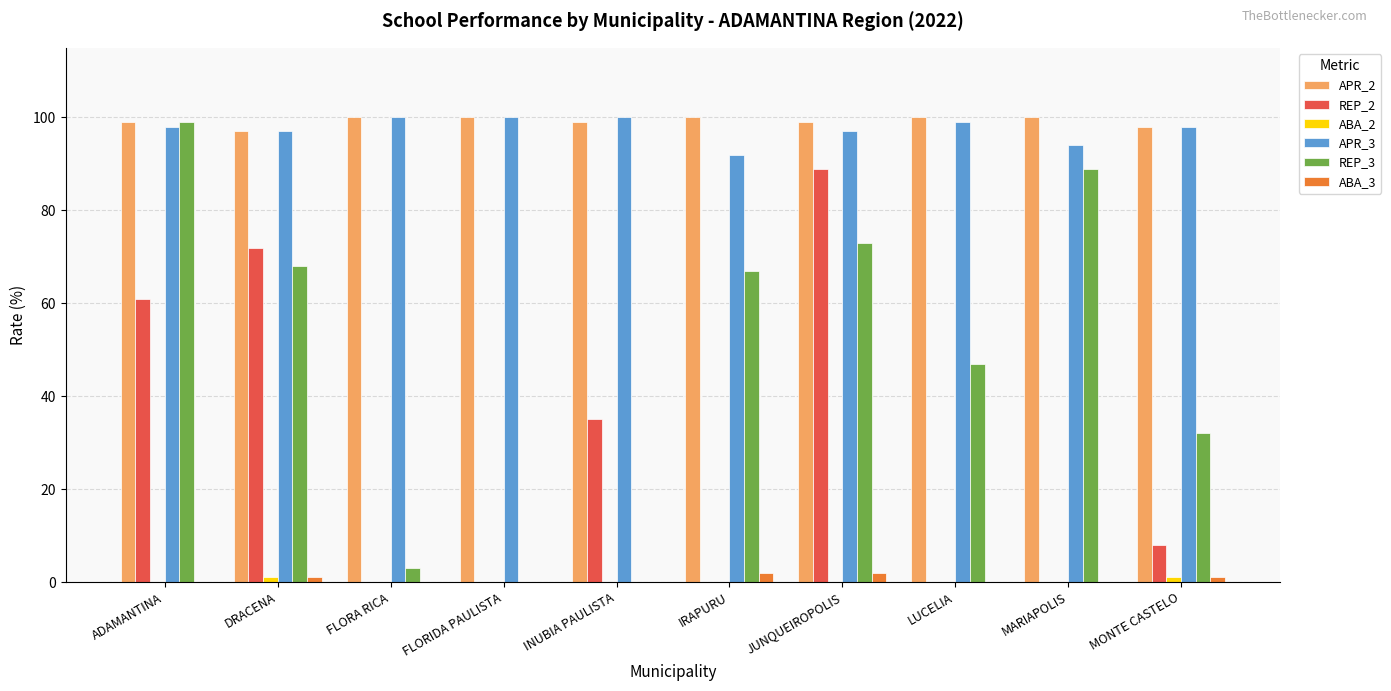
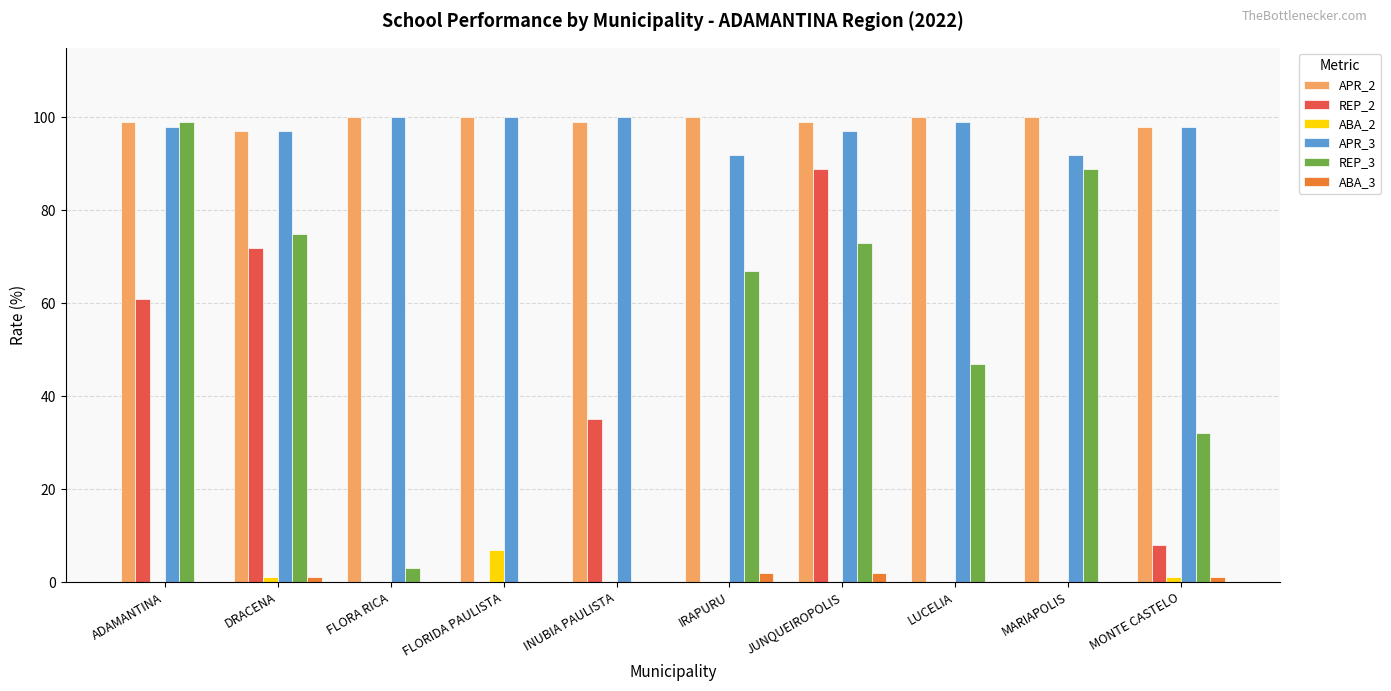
  {
    "APR_2": {
      "ADAMANTINA": 99,
      "DRACENA": 97,
      "FLORA RICA": 100,
      "FLORIDA PAULISTA": 100,
      "INUBIA PAULISTA": 99,
      "IRAPURU": 100,
      "JUNQUEIROPOLIS": 99,
      "LUCELIA": 100,
      "MARIAPOLIS": 100,
      "MONTE CASTELO": 98
    },
    "ABA_2": {
      "ADAMANTINA": 0,
      "DRACENA": 1,
      "FLORA RICA": 0,
-     "FLORIDA PAULISTA": 0,
+     "FLORIDA PAULISTA": 7,
      "INUBIA PAULISTA": 0,
      "IRAPURU": 0,
      "JUNQUEIROPOLIS": 0,
      "LUCELIA": 0,
      "MARIAPOLIS": 0,
      "MONTE CASTELO": 1
    },
    "APR_3": {
      "ADAMANTINA": 98,
      "DRACENA": 97,
      "FLORA RICA": 100,
      "FLORIDA PAULISTA": 100,
      "INUBIA PAULISTA": 100,
      "IRAPURU": 92,
      "JUNQUEIROPOLIS": 97,
      "LUCELIA": 99,
-     "MARIAPOLIS": 94,
+     "MARIAPOLIS": 92,
      "MONTE CASTELO": 98
    },
    "REP_3": {
      "ADAMANTINA": 99,
-     "DRACENA": 68,
+     "DRACENA": 75,
      "FLORA RICA": 3,
      "FLORIDA PAULISTA": 0,
      "INUBIA PAULISTA": 0,
      "IRAPURU": 67,
      "JUNQUEIROPOLIS": 73,
      "LUCELIA": 47,
      "MARIAPOLIS": 89,
      "MONTE CASTELO": 32
    }
  }
